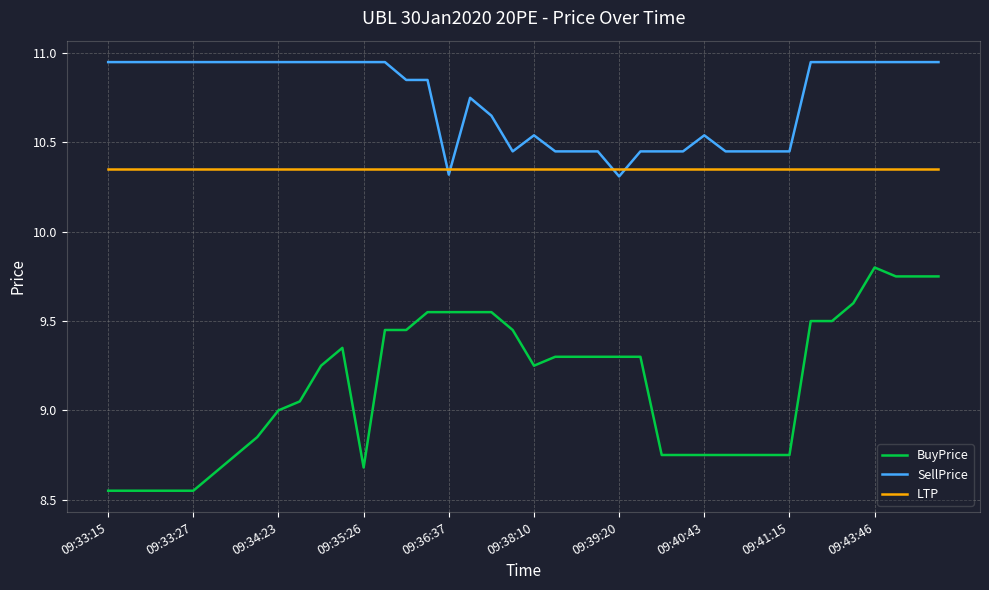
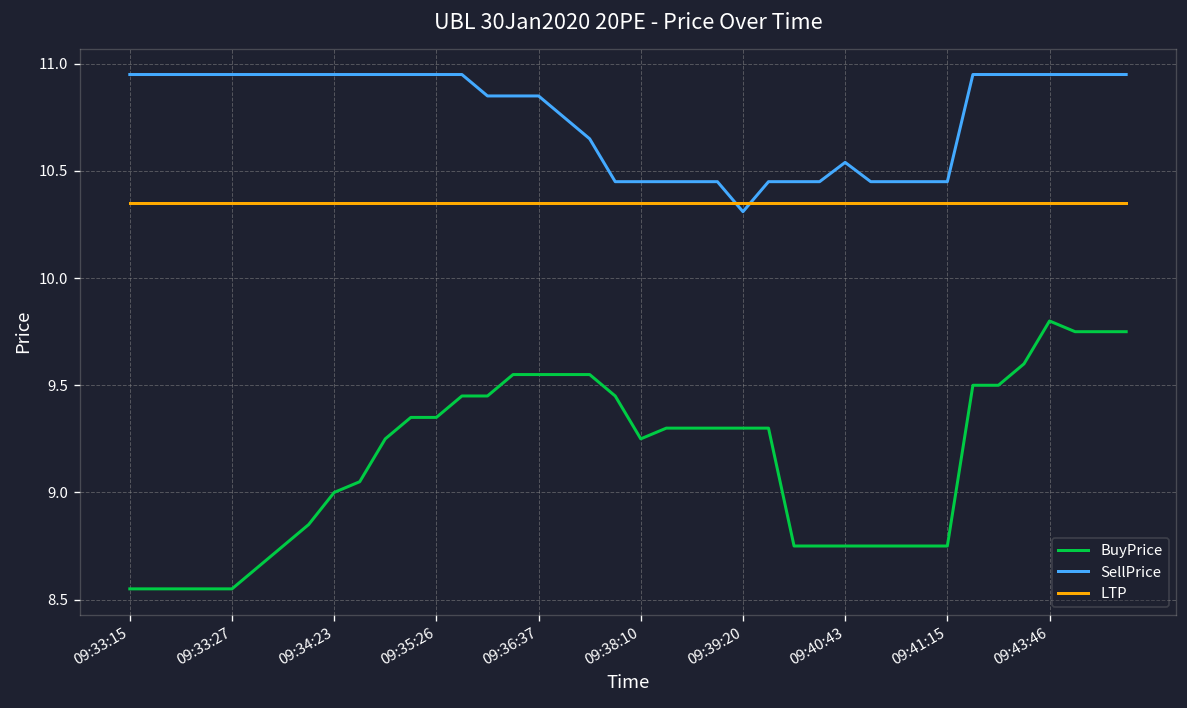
  {
    "BuyPrice": {
      "09:33:27": 8.55,
      "09:34:23": 9.00,
-     "09:35:26": 8.68,
+     "09:35:26": 9.35,
      "09:36:37": 9.55,
      "09:38:10": 9.25,
      "09:39:20": 9.30,
      "09:40:43": 8.75,
      "09:41:15": 8.75,
      "09:43:46": 9.80
    },
    "SellPrice": {
      "09:33:27": 10.95,
      "09:34:23": 10.95,
      "09:35:26": 10.95,
-     "09:36:37": 10.32,
-     "09:38:10": 10.54,
+     "09:36:37": 10.85,
+     "09:38:10": 10.45,
      "09:39:20": 10.31,
      "09:40:43": 10.54,
      "09:41:15": 10.45,
      "09:43:46": 10.95
    },
    "LTP": {
      "09:33:27": 10.35,
      "09:34:23": 10.35,
      "09:35:26": 10.35,
      "09:36:37": 10.35,
      "09:38:10": 10.35,
      "09:39:20": 10.35,
      "09:40:43": 10.35,
      "09:41:15": 10.35,
      "09:43:46": 10.35
    }
  }
